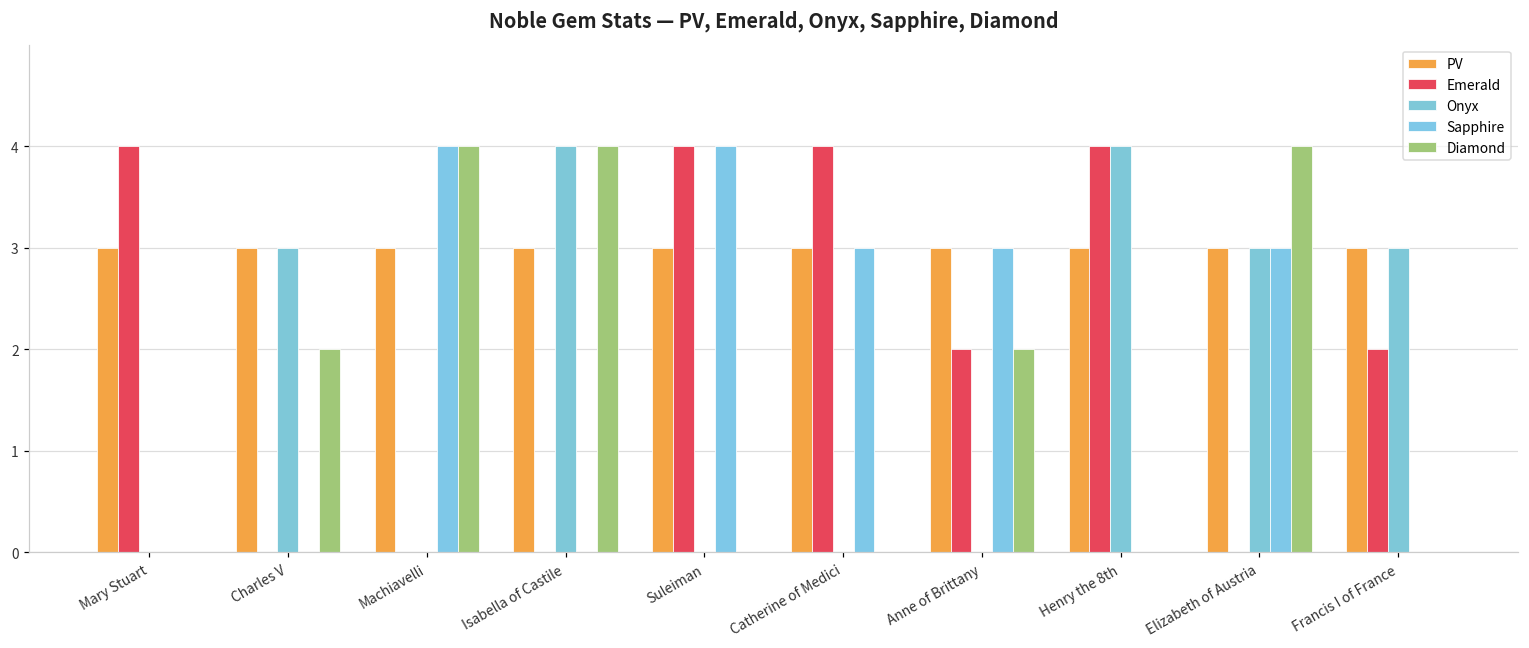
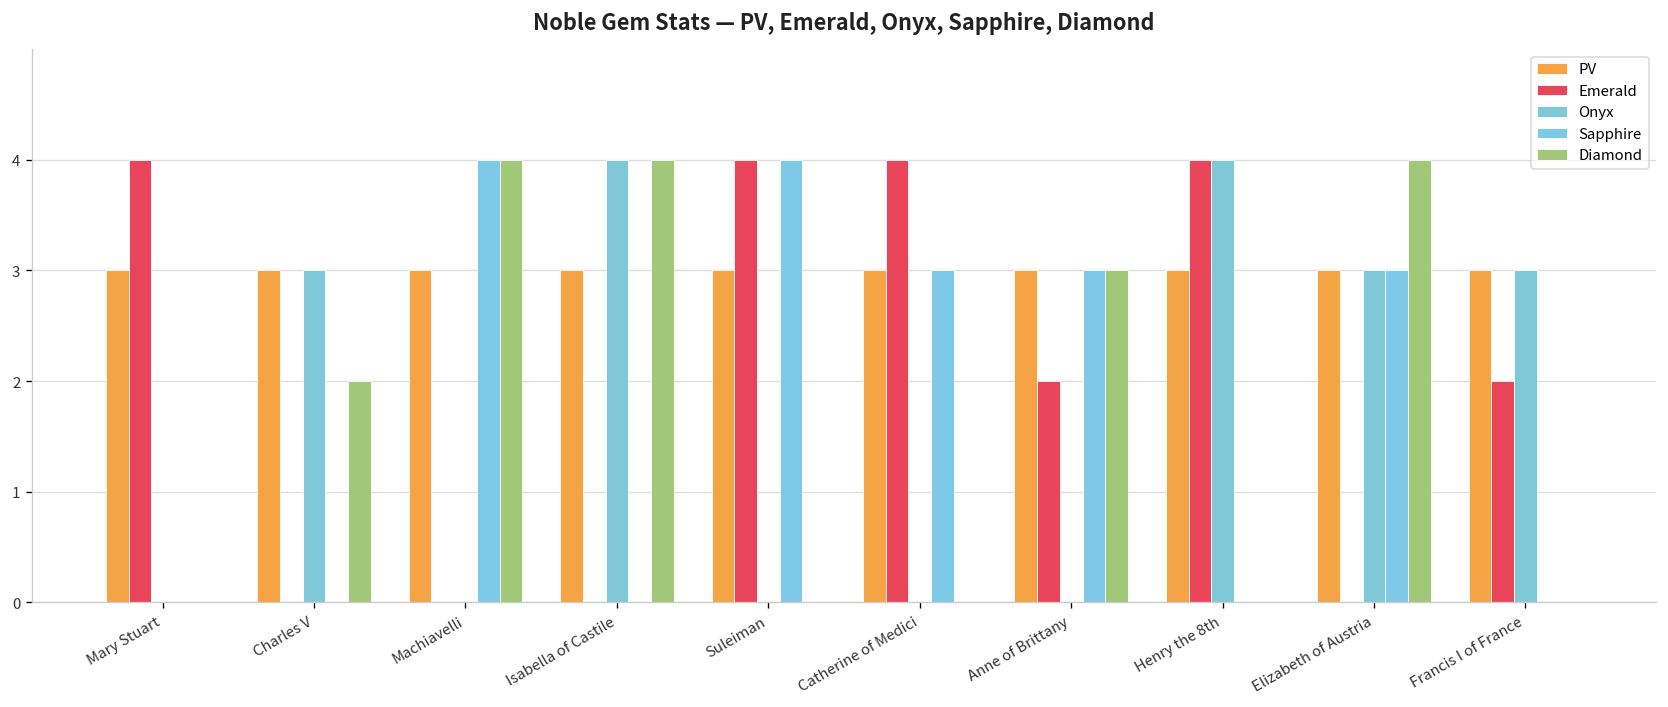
  {
    "PV": {
      "Mary Stuart": 3,
      "Charles V": 3,
      "Machiavelli": 3,
      "Isabella of Castile": 3,
      "Suleiman": 3,
      "Catherine of Medici": 3,
      "Anne of Brittany": 3,
      "Henry the 8th": 3,
      "Elizabeth of Austria": 3,
      "Francis I of France": 3
    },
    "Emerald": {
      "Mary Stuart": 4,
      "Charles V": 0,
      "Machiavelli": 0,
      "Isabella of Castile": 0,
      "Suleiman": 4,
      "Catherine of Medici": 4,
      "Anne of Brittany": 2,
      "Henry the 8th": 4,
      "Elizabeth of Austria": 0,
      "Francis I of France": 2
    },
    "Diamond": {
      "Mary Stuart": 0,
      "Charles V": 2,
      "Machiavelli": 4,
      "Isabella of Castile": 4,
      "Suleiman": 0,
      "Catherine of Medici": 0,
-     "Anne of Brittany": 2,
+     "Anne of Brittany": 3,
      "Henry the 8th": 0,
      "Elizabeth of Austria": 4,
      "Francis I of France": 0
    }
  }
